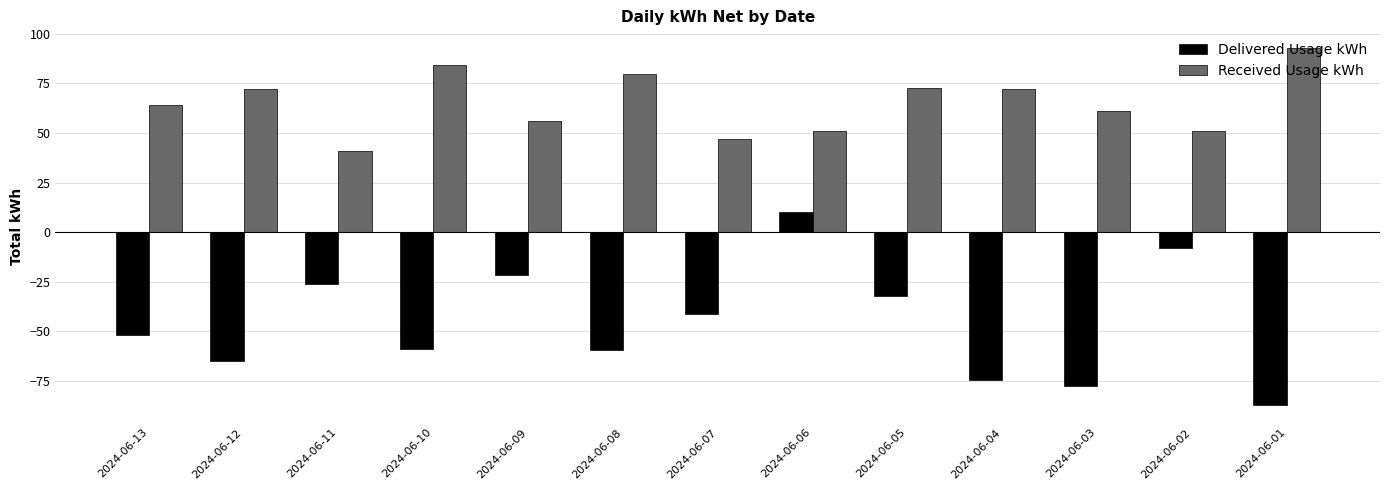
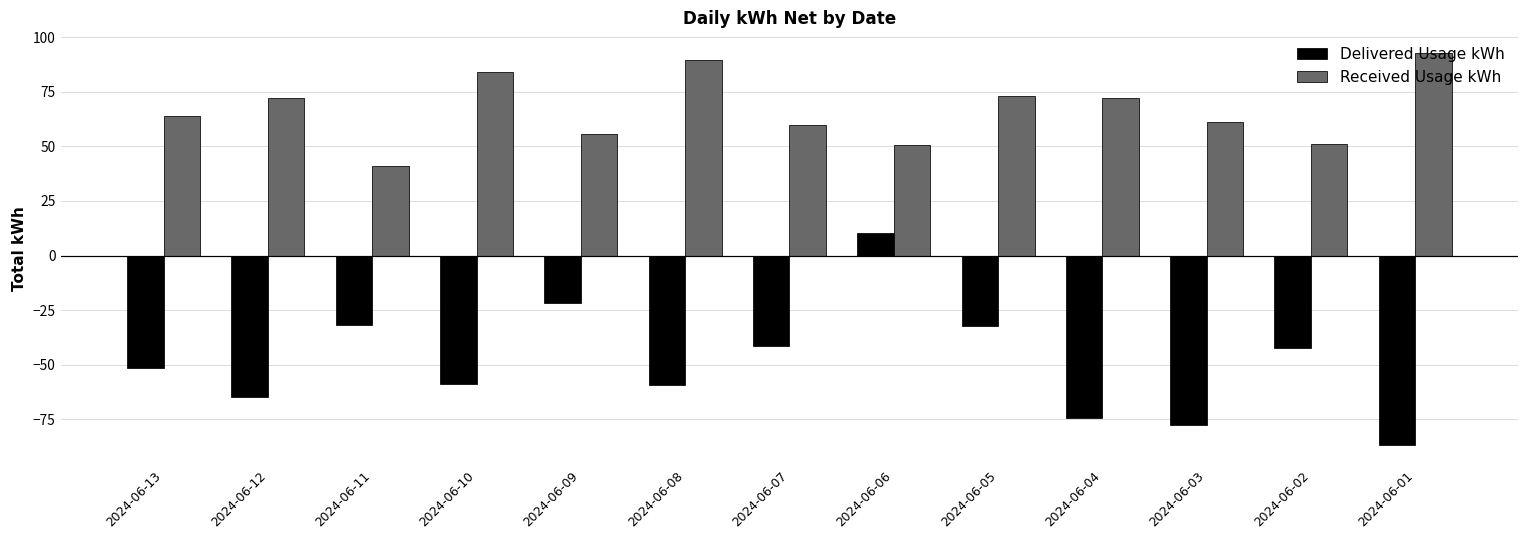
  {
    "Delivered Usage kWh": {
      "2024-06-13": -52,
      "2024-06-12": -65,
-     "2024-06-11": -26,
+     "2024-06-11": -32,
      "2024-06-10": -59,
      "2024-06-09": -22,
      "2024-06-08": -59,
      "2024-06-07": -41,
      "2024-06-06": 10,
      "2024-06-05": -32,
      "2024-06-04": -75,
      "2024-06-03": -78,
-     "2024-06-02": -8,
+     "2024-06-02": -43,
      "2024-06-01": -87
    },
    "Received Usage kWh": {
      "2024-06-13": 64,
      "2024-06-12": 72,
      "2024-06-11": 41,
      "2024-06-10": 84,
      "2024-06-09": 56,
-     "2024-06-08": 80,
-     "2024-06-07": 47,
+     "2024-06-08": 90,
+     "2024-06-07": 60,
      "2024-06-06": 51,
      "2024-06-05": 73,
      "2024-06-04": 72,
      "2024-06-03": 61,
      "2024-06-02": 51,
      "2024-06-01": 93
    }
  }
